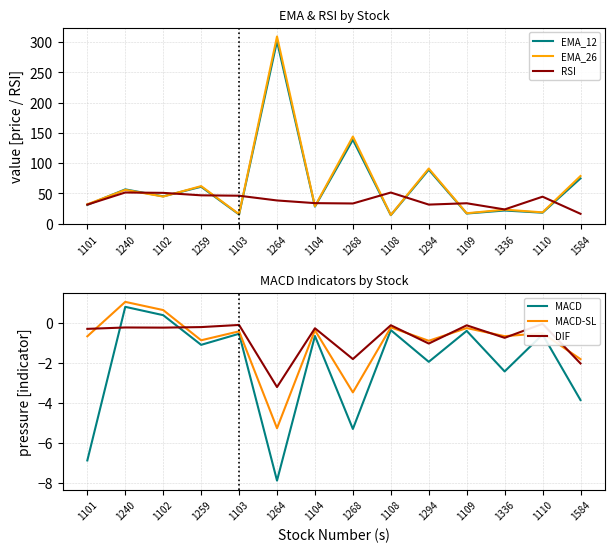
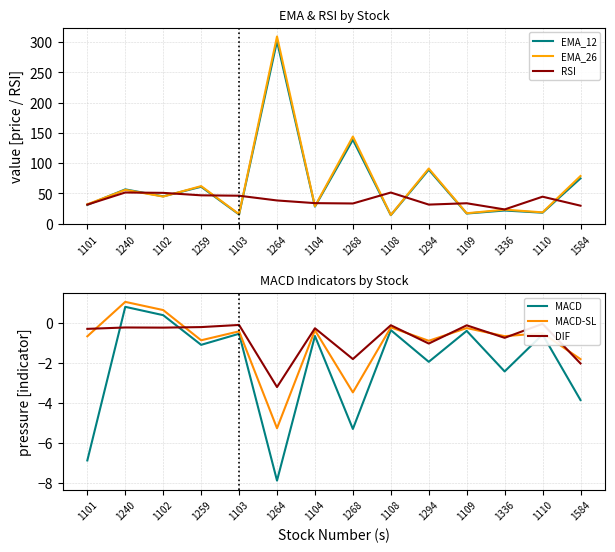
  {
    "EMA & RSI by Stock": {
      "EMA_12": {
        "1264": 300,
        "1268": 140
      },
      "EMA_26": {
        "1264": 310,
        "1268": 140
      },
      "RSI": {
        "1240": 50,
        "1102": 50,
        "1259": 50,
        "1103": 50,
        "1264": 40,
        "1104": 30,
        "1268": 30,
        "1108": 50,
        "1294": 30,
        "1109": 30,
        "1110": 40,
-       "1584": 20
+       "1584": 30
      }
    },
    "MACD Indicators by Stock": {
      "MACD": {
        "1101": -6.9,
        "1240": 0.8,
        "1102": 0.4,
        "1259": -1.1,
        "1264": -7.9,
        "1104": -0.7,
        "1268": -5.3,
        "1108": -0.4,
        "1294": -2.0,
        "1109": -0.4,
        "1336": -2.4,
        "1584": -3.9
      },
      "MACD-SL": {
        "1101": -0.7,
        "1240": 1.0,
        "1102": 0.6,
        "1259": -0.9,
        "1264": -5.3,
        "1268": -3.5,
        "1294": -0.9,
        "1109": -0.3,
        "1584": -1.8
      },
      "DIF": {
        "1101": -0.3,
        "1240": -0.2,
        "1102": -0.3,
        "1259": -0.2,
        "1103": -0.1,
        "1264": -3.2,
        "1268": -1.8,
        "1294": -1.0,
        "1109": -0.1,
        "1584": -2.0
      }
    }
  }
